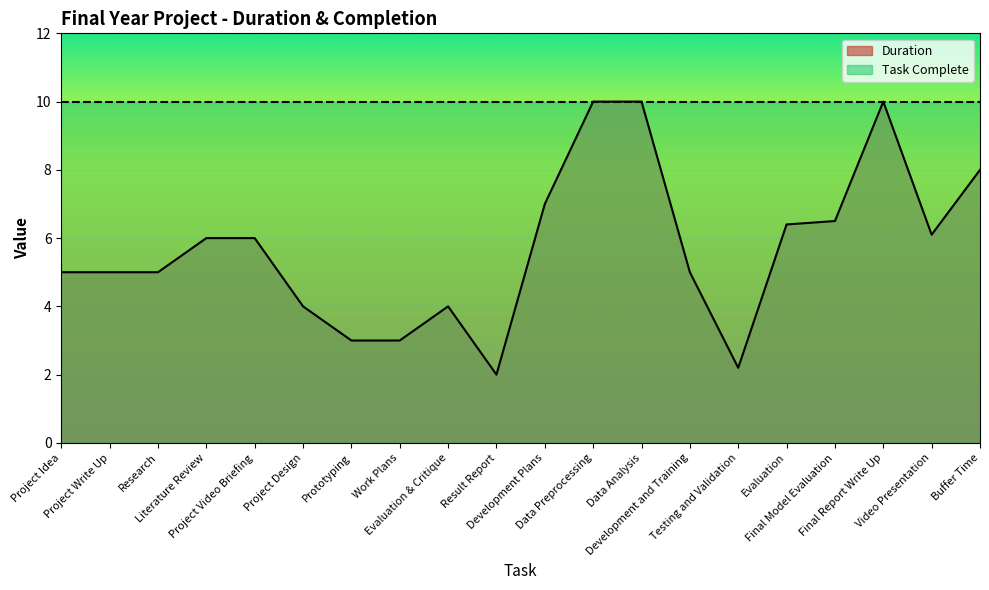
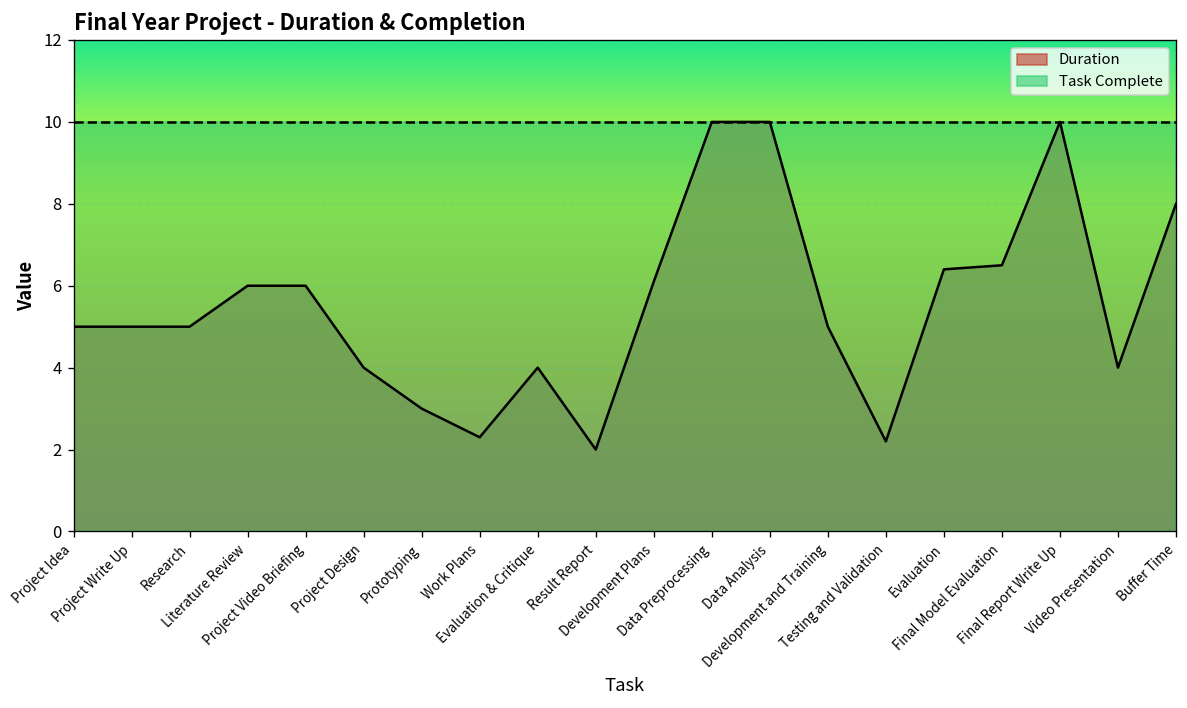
  {
    "Duration": {
      "Project Idea": 5.0,
      "Project Write Up": 5.0,
      "Research": 5.0,
      "Literature Review": 6.0,
      "Project Video Briefing": 6.0,
      "Project Design": 4.0,
      "Prototyping": 3.0,
-     "Work Plans": 3.0,
+     "Work Plans": 2.3,
      "Evaluation & Critique": 4.0,
      "Result Report": 2.0,
-     "Development Plans": 7.0,
+     "Development Plans": 6.1,
      "Development and Training": 5.0,
      "Testing and Validation": 2.2,
      "Evaluation": 6.4,
      "Final Model Evaluation": 6.5,
-     "Video Presentation": 6.1,
+     "Video Presentation": 4.0,
      "Buffer Time": 8.0
    },
    "Task Complete": {
      "Project Idea": 10.0,
      "Project Write Up": 10.0,
      "Research": 10.0,
      "Literature Review": 10.0,
      "Project Video Briefing": 10.0,
      "Project Design": 10.0,
      "Prototyping": 10.0,
      "Work Plans": 10.0,
      "Evaluation & Critique": 10.0,
      "Result Report": 10.0,
      "Development Plans": 10.0,
      "Development and Training": 10.0,
      "Testing and Validation": 10.0,
      "Evaluation": 10.0,
      "Final Model Evaluation": 10.0,
      "Video Presentation": 10.0,
      "Buffer Time": 10.0
    }
  }
